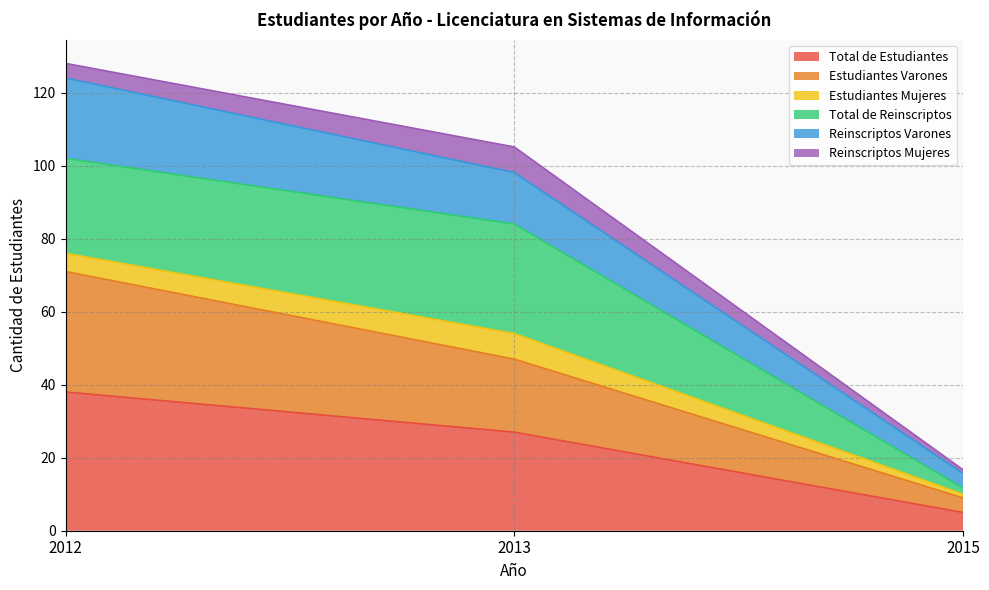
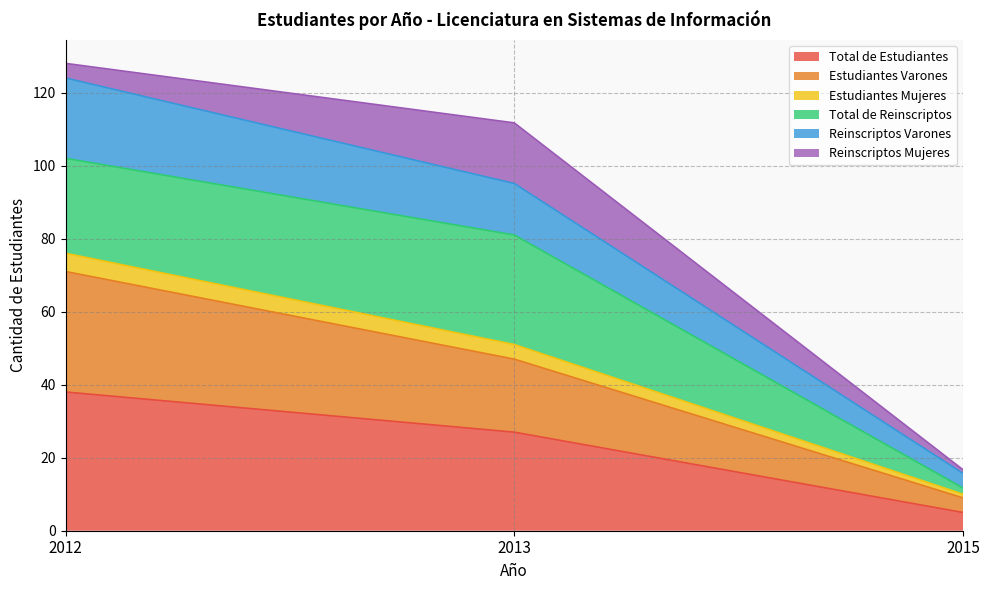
  {
    "Estudiantes Mujeres": {
      "2012": 5,
-     "2013": 7,
+     "2013": 4,
      "2015": 1
    },
    "Total de Reinscriptos": {
      "2012": 26,
      "2013": 30,
      "2015": 2
    },
    "Reinscriptos Varones": {
      "2012": 22,
      "2013": 14,
      "2015": 4
    },
    "Reinscriptos Mujeres": {
      "2012": 4,
-     "2013": 7,
+     "2013": 17,
      "2015": 1
    }
  }
